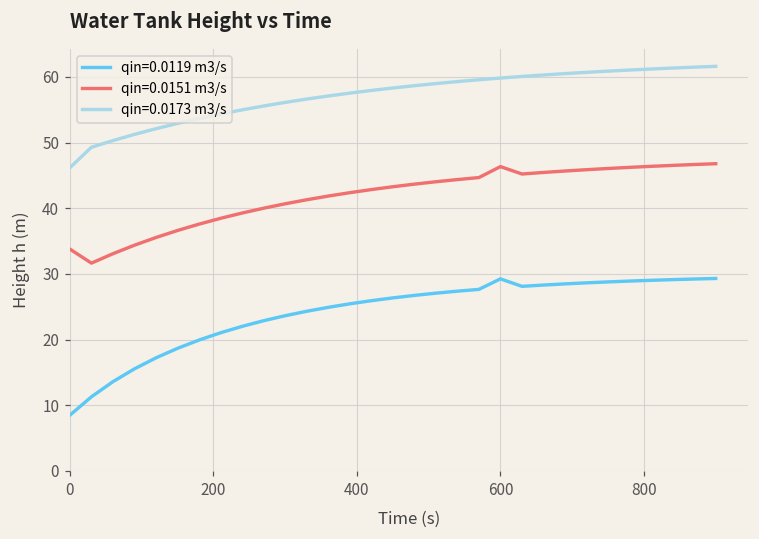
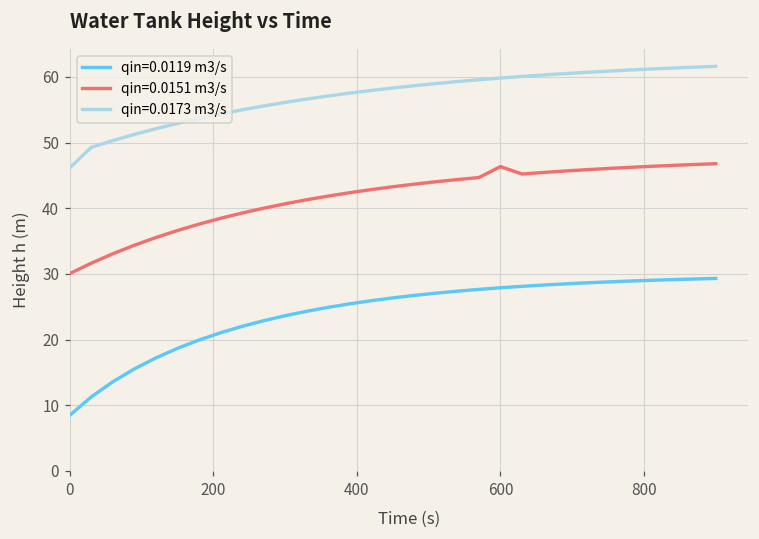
  {
    "qin=0.0119 m3/s": {
      "0": 9,
-     "600": 29
+     "600": 28
    },
    "qin=0.0151 m3/s": {
-     "0": 34,
+     "0": 30,
      "600": 46
    },
    "qin=0.0173 m3/s": {
      "0": 46,
      "600": 60
    }
  }
